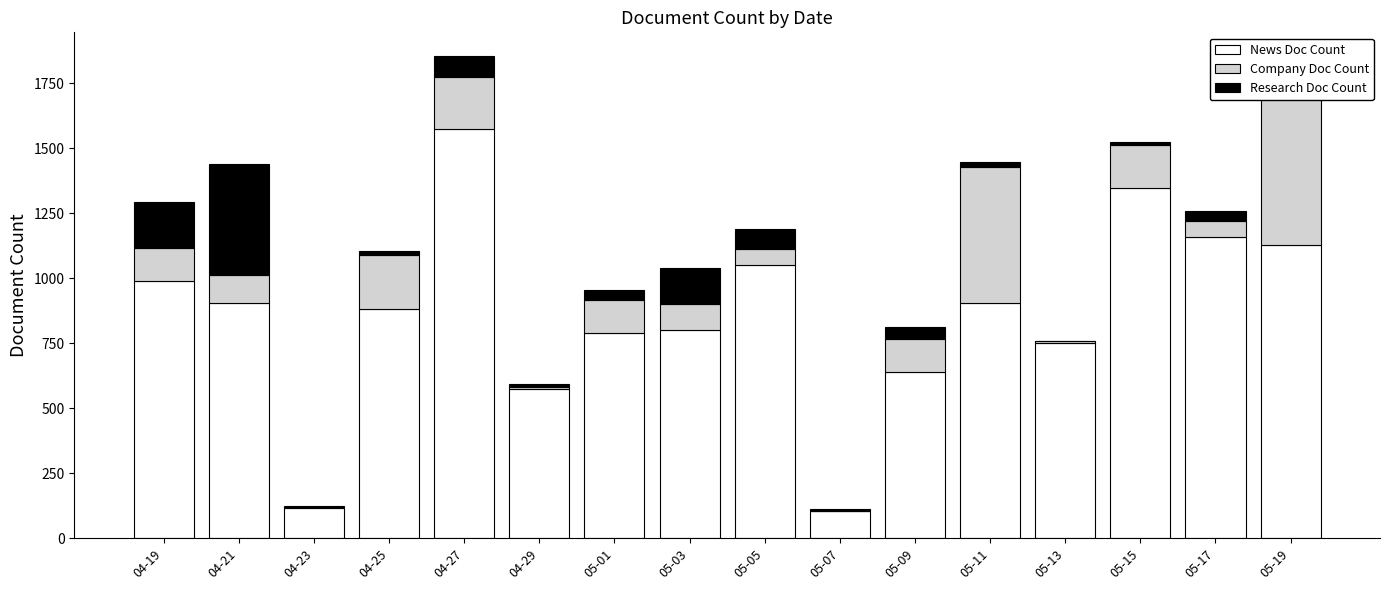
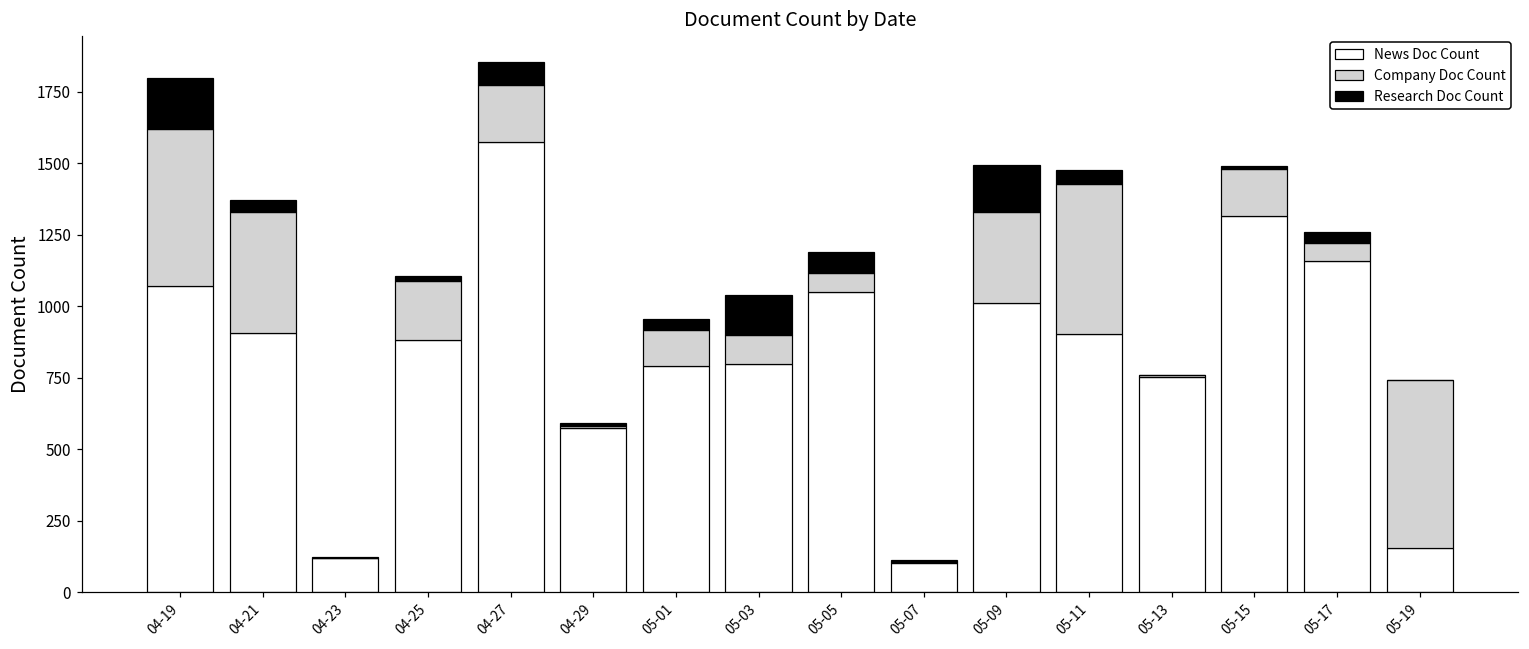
  {
    "News Doc Count": {
-     "04-19": 990,
+     "04-19": 1070,
      "04-21": 910,
      "04-23": 120,
      "04-25": 880,
      "04-27": 1570,
      "04-29": 570,
      "05-01": 790,
      "05-03": 800,
      "05-05": 1050,
      "05-07": 100,
-     "05-09": 640,
+     "05-09": 1010,
      "05-11": 900,
      "05-13": 750,
-     "05-15": 1350,
+     "05-15": 1320,
      "05-17": 1160,
-     "05-19": 1130
+     "05-19": 160
    },
    "Company Doc Count": {
-     "04-19": 130,
-     "04-21": 110,
+     "04-19": 550,
+     "04-21": 420,
      "04-25": 210,
      "04-27": 200,
      "04-29": 10,
      "05-01": 130,
      "05-03": 100,
      "05-05": 60,
-     "05-09": 130,
+     "05-09": 320,
      "05-11": 530,
      "05-15": 160,
      "05-17": 60
    },
    "Research Doc Count": {
      "04-19": 180,
-     "04-21": 430,
+     "04-21": 40,
      "04-25": 20,
      "04-27": 80,
      "04-29": 10,
      "05-01": 40,
      "05-03": 140,
      "05-05": 80,
-     "05-09": 50,
-     "05-11": 20,
+     "05-09": 160,
+     "05-11": 50,
      "05-13": 0,
      "05-15": 10,
      "05-17": 40
    }
  }
